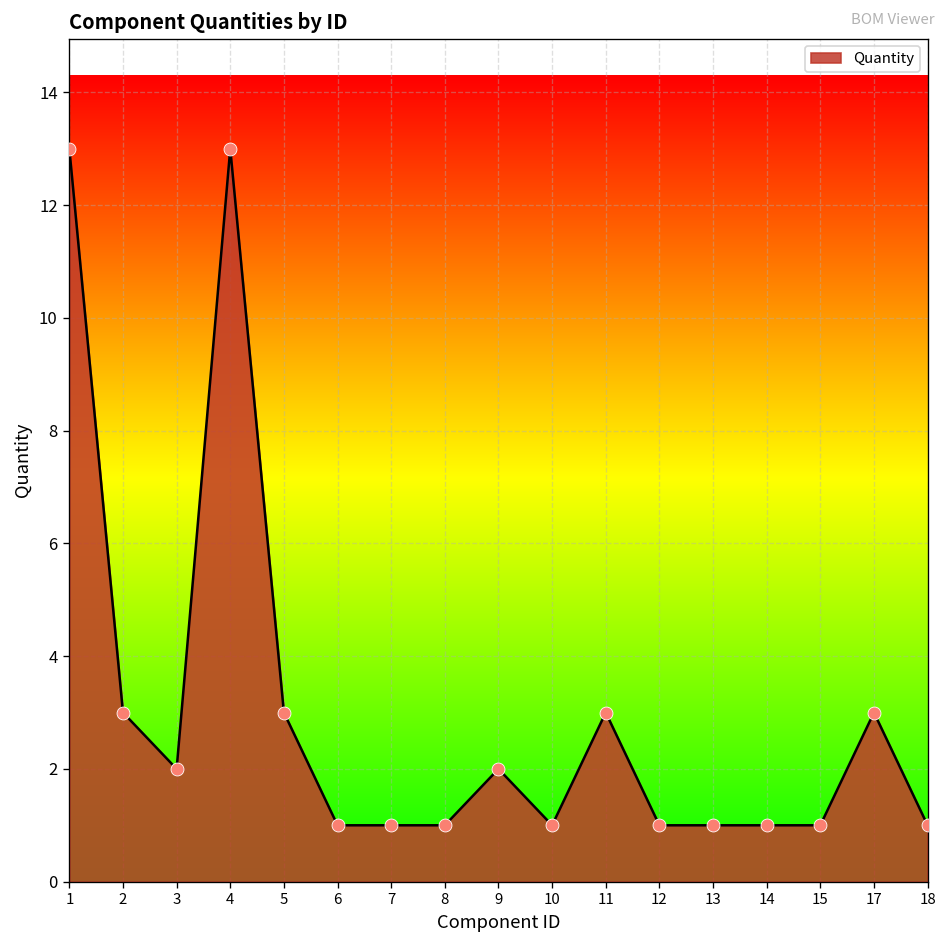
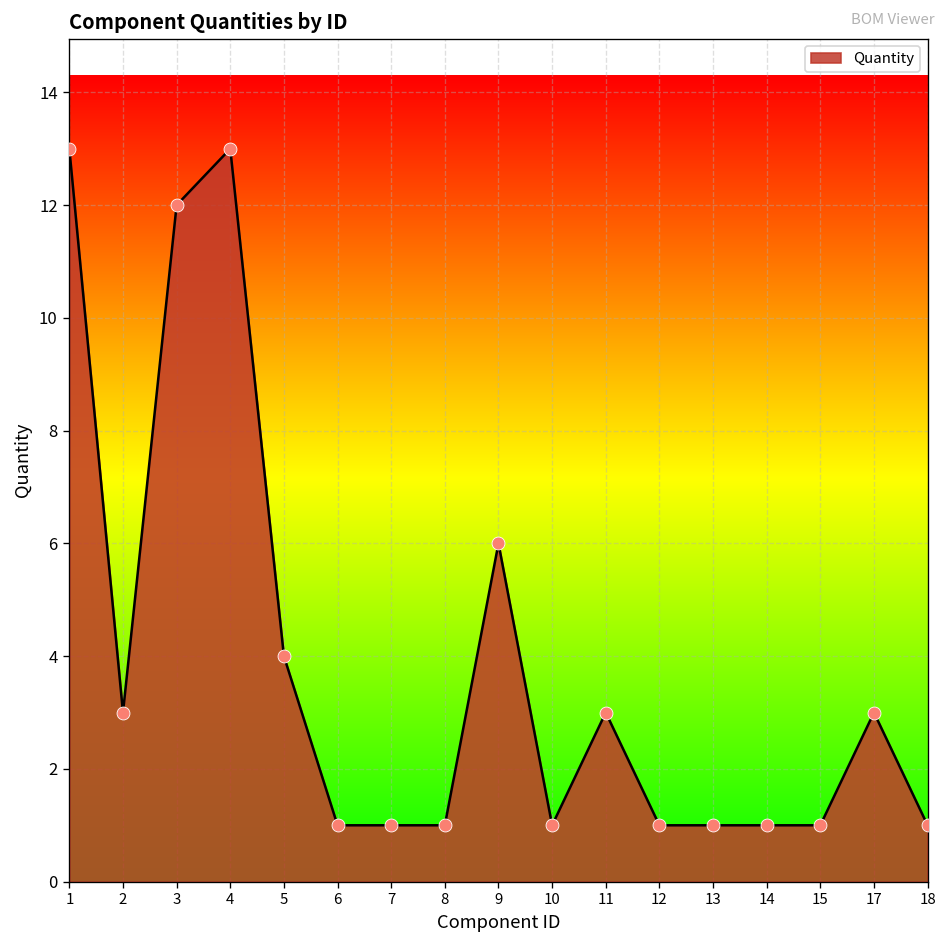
  {
    "1": 13,
    "2": 3,
-   "3": 2,
+   "3": 12,
    "4": 13,
-   "5": 3,
+   "5": 4,
    "6": 1,
    "7": 1,
    "8": 1,
-   "9": 2,
+   "9": 6,
    "10": 1,
    "11": 3,
    "12": 1,
    "13": 1,
    "14": 1,
    "15": 1,
    "17": 3,
    "18": 1
  }
